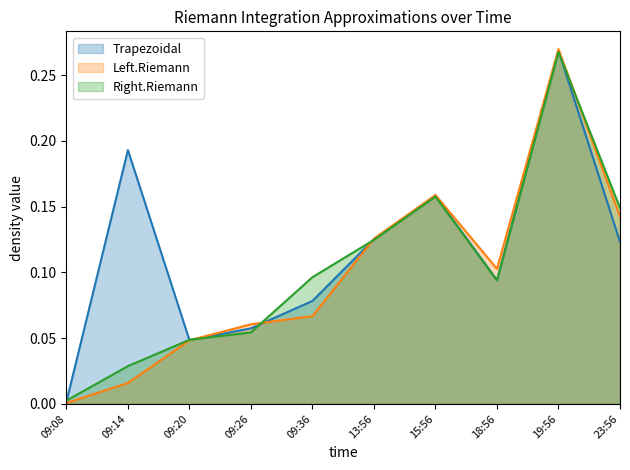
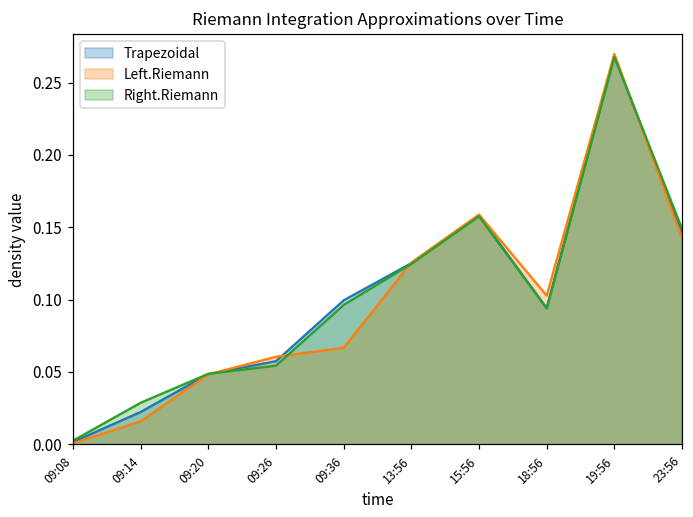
  {
    "Trapezoidal": {
-     "09:14": 0.193,
+     "09:14": 0.022,
      "09:26": 0.057,
-     "09:36": 0.078,
-     "23:56": 0.123
+     "09:36": 0.099,
+     "23:56": 0.146
    },
    "Left.Riemann": {
      "09:14": 0.016,
      "09:26": 0.060,
      "09:36": 0.067,
      "18:56": 0.103,
      "23:56": 0.143
    },
    "Right.Riemann": {
      "09:14": 0.029,
      "09:26": 0.054,
      "09:36": 0.096,
      "23:56": 0.149
    }
  }
